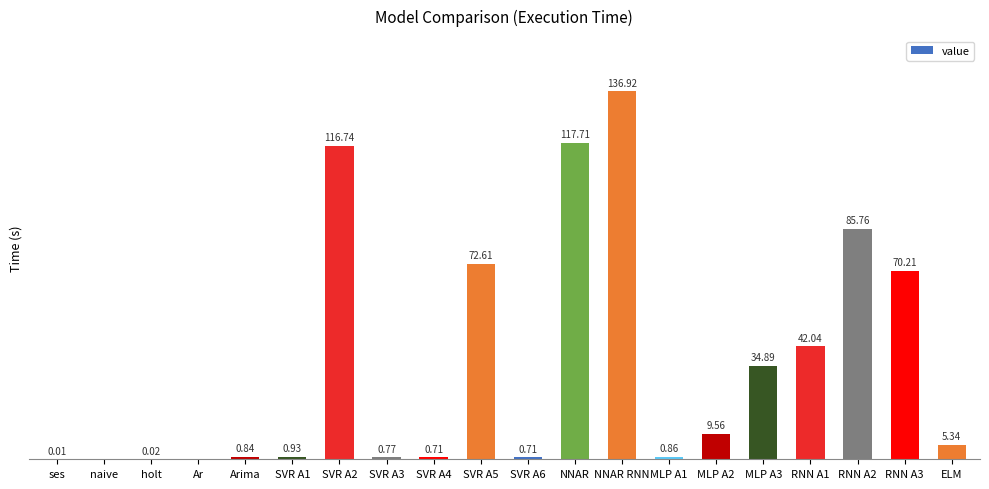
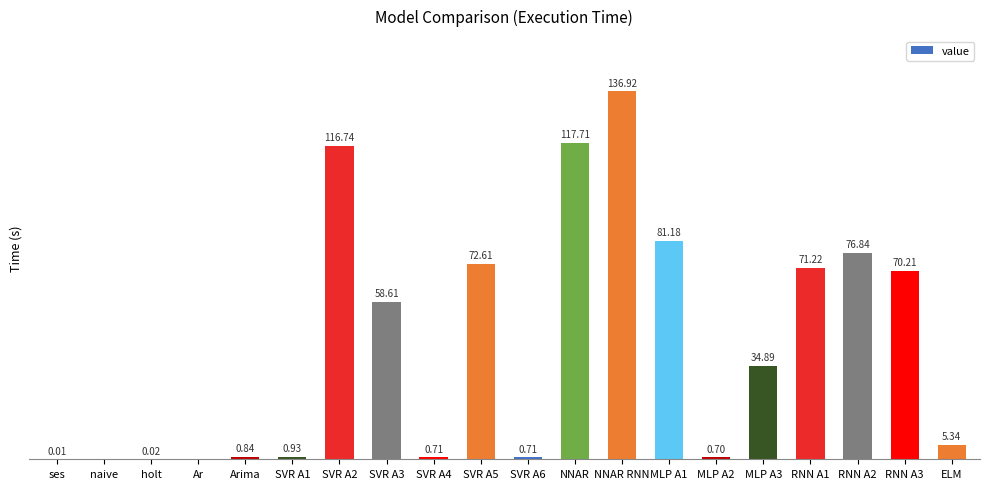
  {
    "ses": 0.01,
    "holt": 0.02,
    "Arima": 0.84,
    "SVR A1": 0.93,
    "SVR A2": 116.74,
-   "SVR A3": 0.77,
+   "SVR A3": 58.61,
    "SVR A4": 0.71,
    "SVR A5": 72.61,
    "SVR A6": 0.71,
    "NNAR": 117.71,
    "NNAR RNN": 136.92,
-   "MLP A1": 0.86,
-   "MLP A2": 9.56,
+   "MLP A1": 81.18,
+   "MLP A2": 0.70,
    "MLP A3": 34.89,
-   "RNN A1": 42.04,
-   "RNN A2": 85.76,
+   "RNN A1": 71.22,
+   "RNN A2": 76.84,
    "RNN A3": 70.21,
    "ELM": 5.34
  }
